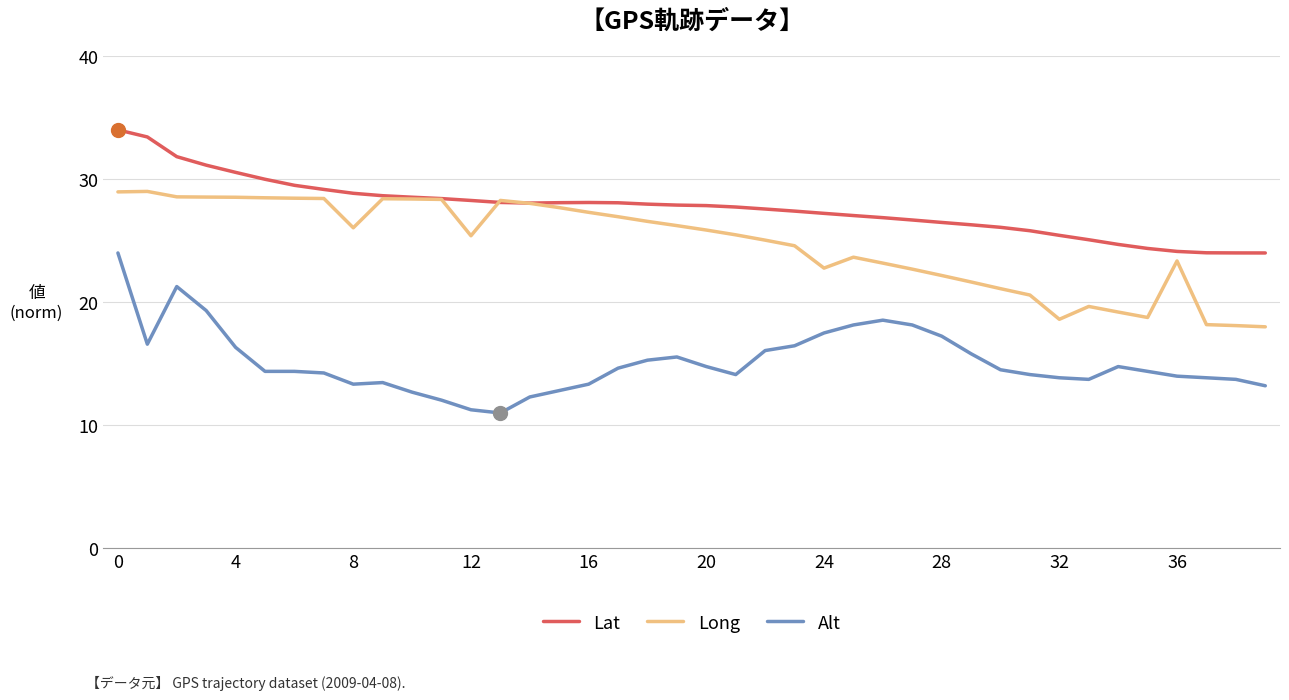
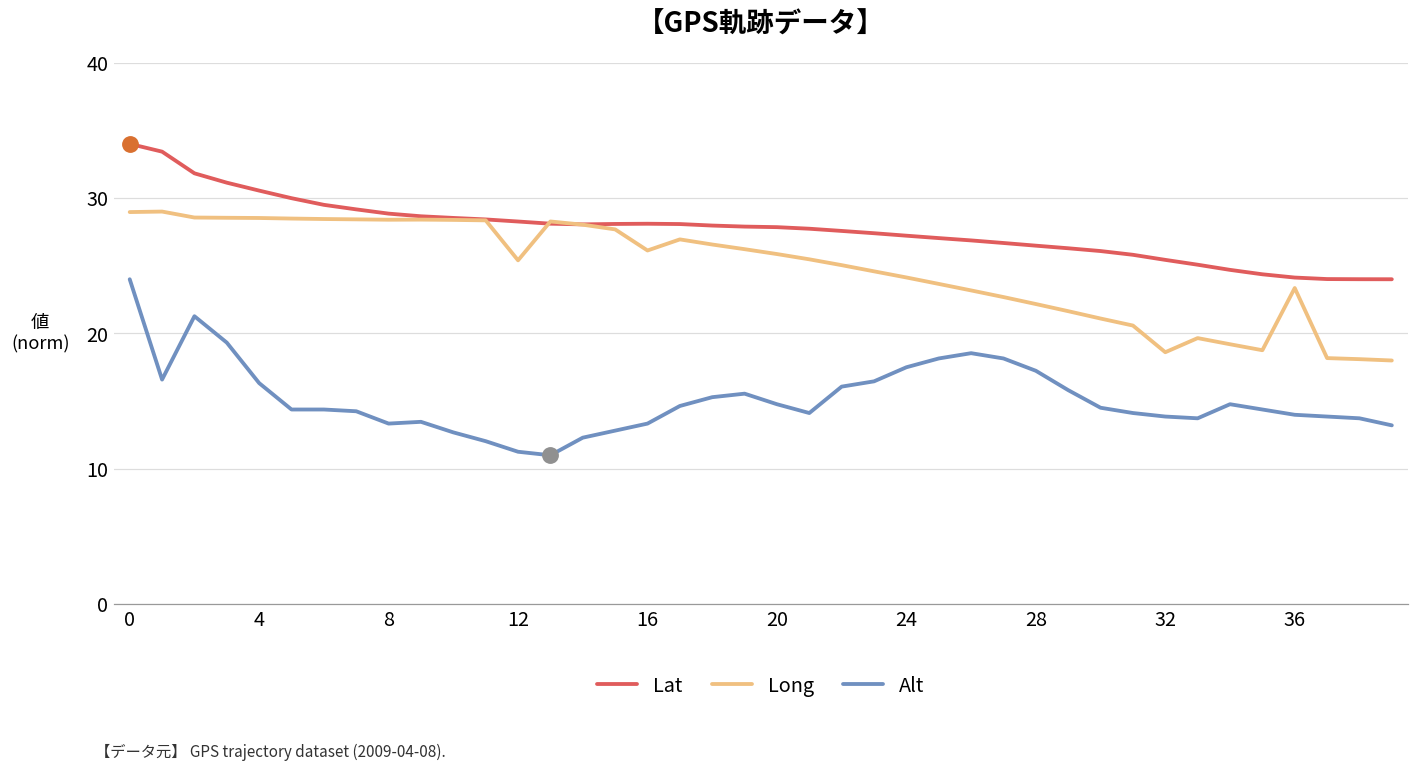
  {
    "Long": {
      "0": 29.0,
      "4": 28.5,
-     "8": 26.0,
+     "8": 28.4,
      "12": 25.4,
-     "16": 27.3,
+     "16": 26.1,
      "20": 25.9,
-     "24": 22.8,
+     "24": 24.1,
      "28": 22.2,
      "32": 18.6,
      "36": 23.4
    }
  }
